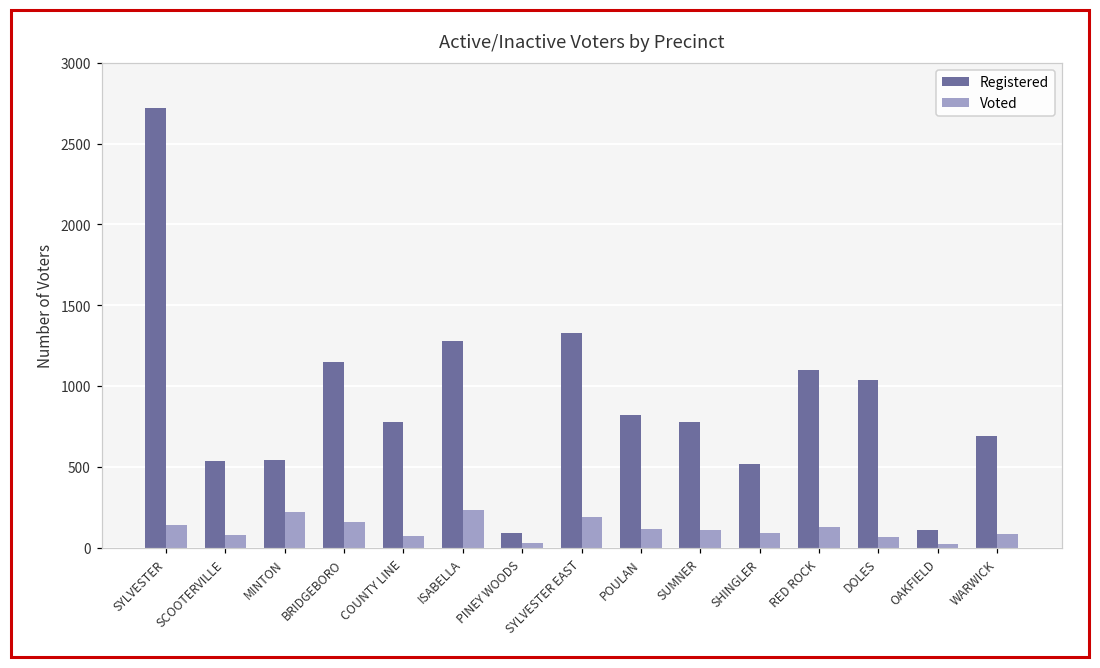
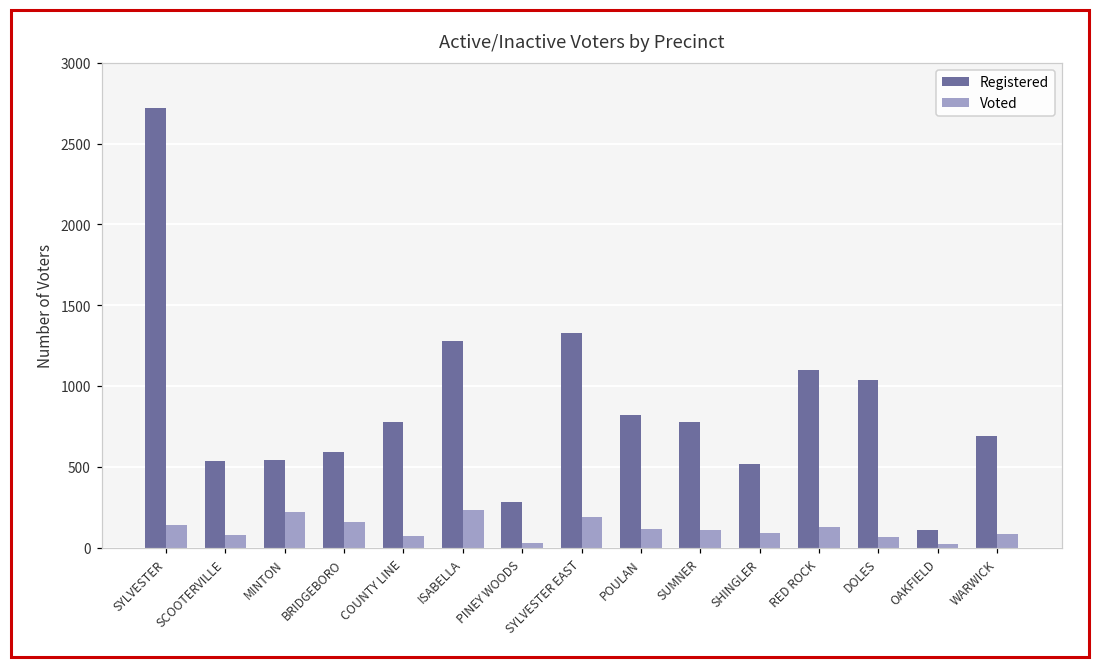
  {
    "Registered": {
      "SYLVESTER": 2720,
      "SCOOTERVILLE": 530,
      "MINTON": 540,
-     "BRIDGEBORO": 1150,
+     "BRIDGEBORO": 590,
      "COUNTY LINE": 780,
      "ISABELLA": 1280,
-     "PINEY WOODS": 90,
+     "PINEY WOODS": 290,
      "SYLVESTER EAST": 1330,
      "POULAN": 820,
      "SUMNER": 780,
      "SHINGLER": 520,
      "RED ROCK": 1100,
      "DOLES": 1040,
      "OAKFIELD": 110,
      "WARWICK": 690
    },
    "Voted": {
      "SYLVESTER": 140,
      "SCOOTERVILLE": 80,
      "MINTON": 220,
      "BRIDGEBORO": 160,
      "COUNTY LINE": 70,
      "ISABELLA": 230,
      "PINEY WOODS": 30,
      "SYLVESTER EAST": 190,
      "POULAN": 110,
      "SUMNER": 110,
      "SHINGLER": 90,
      "RED ROCK": 130,
      "DOLES": 60,
      "OAKFIELD": 20,
      "WARWICK": 90
    }
  }
